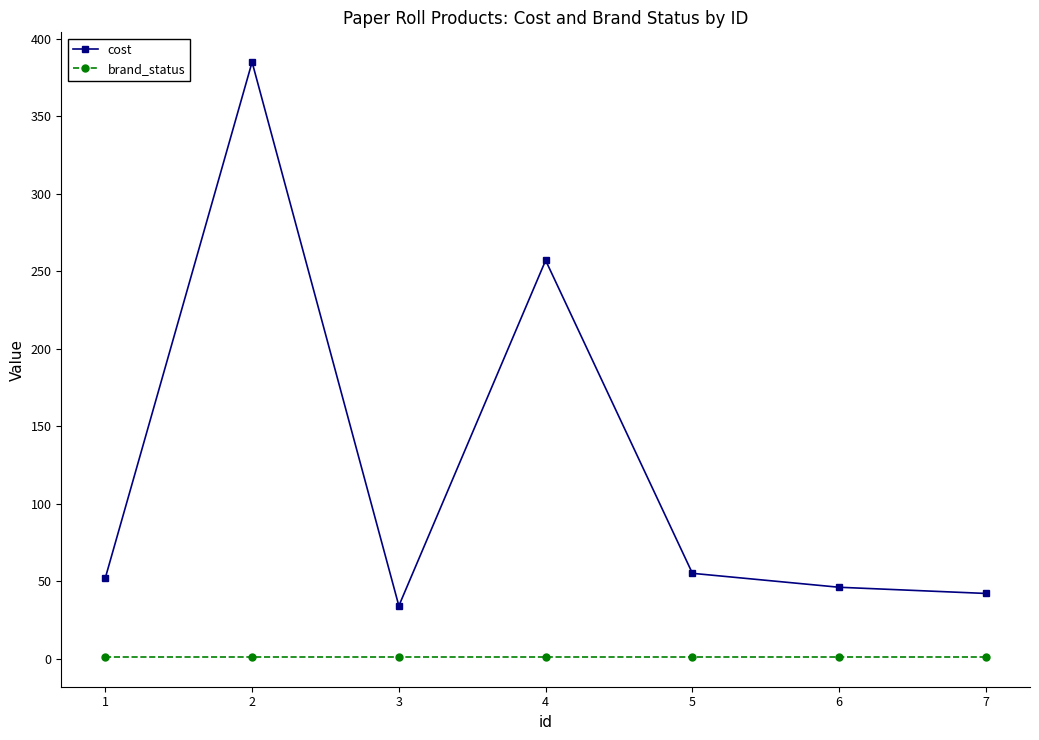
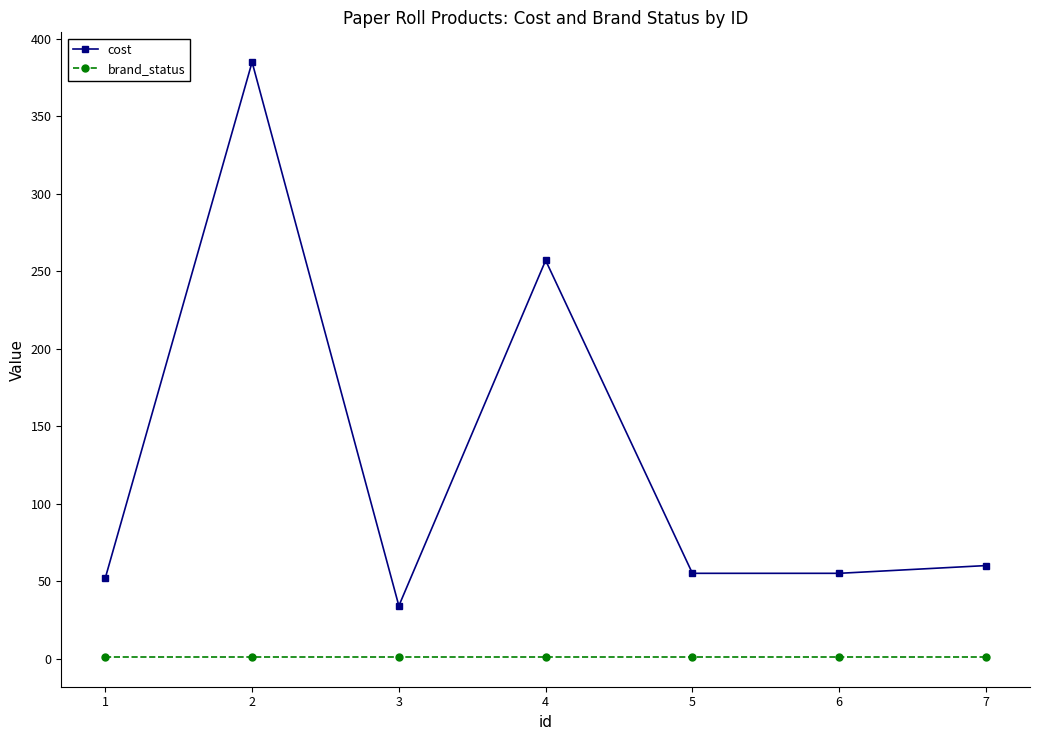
  {
    "cost": {
      "1": 52,
      "2": 385,
      "3": 34,
      "4": 257,
      "5": 55,
-     "6": 46,
-     "7": 42
+     "6": 55,
+     "7": 60
    },
    "brand_status": {
      "1": 1,
      "2": 1,
      "3": 1,
      "4": 1,
      "5": 1,
      "6": 1,
      "7": 1
    }
  }
